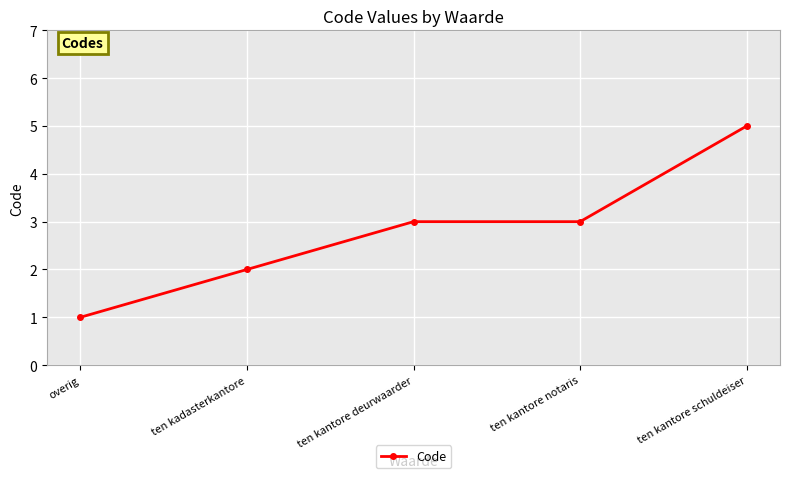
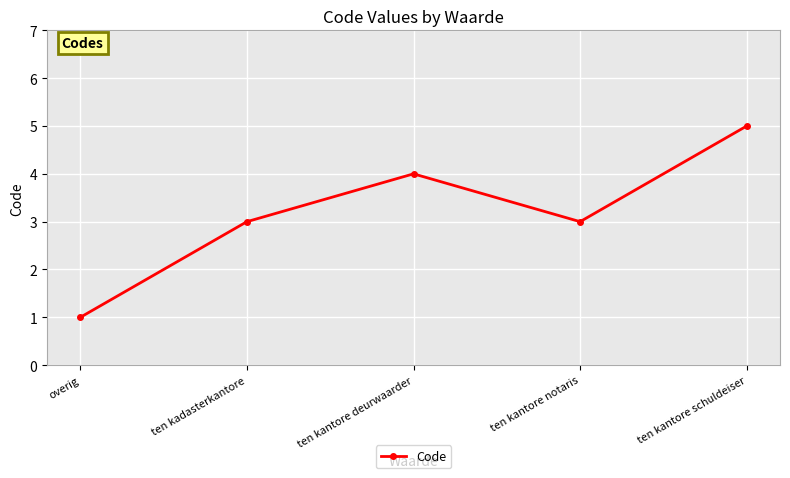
  {
    "overig": 1,
-   "ten kadasterkantore": 2,
-   "ten kantore deurwaarder": 3,
+   "ten kadasterkantore": 3,
+   "ten kantore deurwaarder": 4,
    "ten kantore notaris": 3,
    "ten kantore schuldeiser": 5
  }
